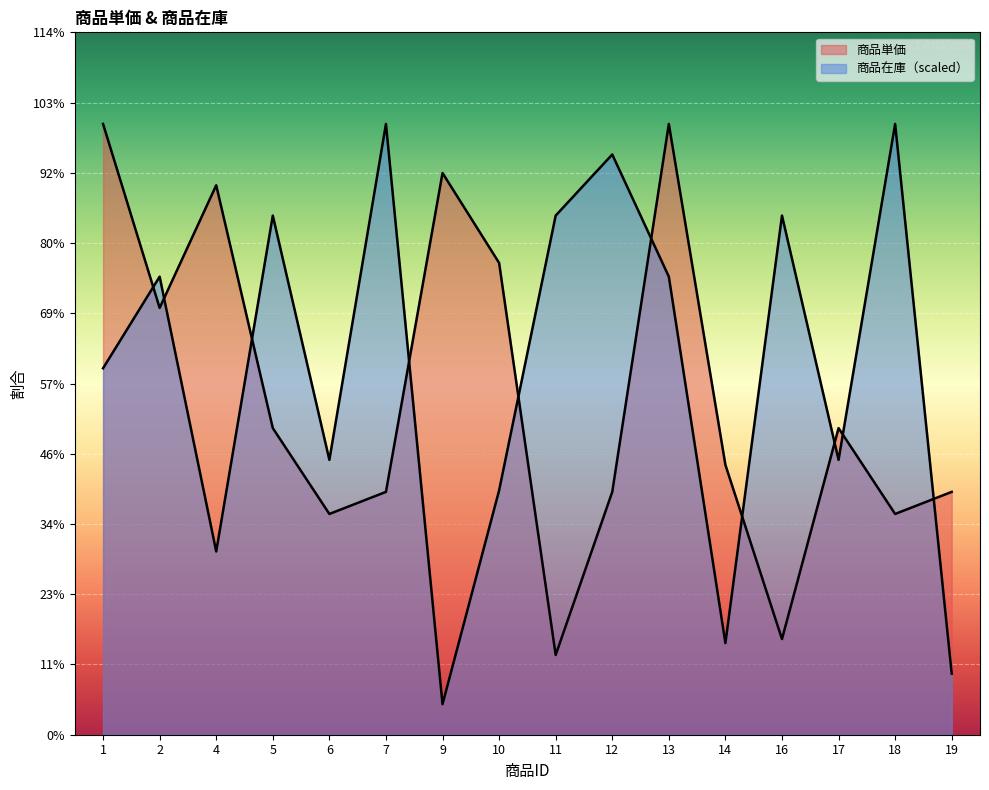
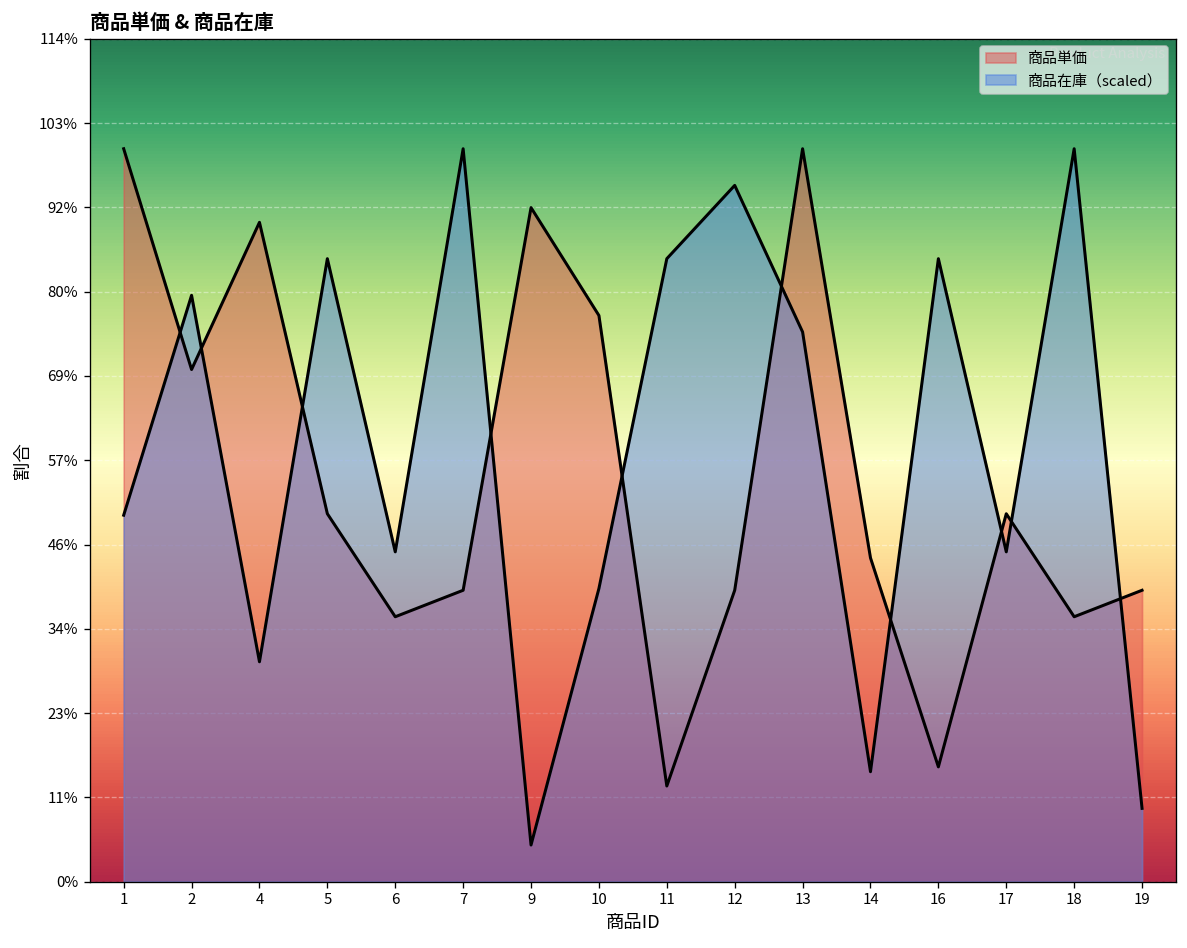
  {
    "商品単価": {
      "1": "99%",
      "2": "69%",
      "4": "89%",
      "5": "50%",
      "6": "36%",
      "7": "39%",
      "9": "91%",
      "10": "77%",
      "11": "13%",
      "12": "39%",
      "13": "99%",
      "14": "44%",
      "16": "16%",
      "17": "50%",
      "18": "36%",
      "19": "39%"
    },
    "商品在庫（scaled）": {
-     "1": "59%",
-     "2": "74%",
+     "1": "50%",
+     "2": "79%",
      "4": "30%",
      "5": "84%",
      "6": "45%",
      "7": "99%",
      "9": "5%",
      "10": "40%",
      "11": "84%",
      "12": "94%",
      "13": "74%",
      "14": "15%",
      "16": "84%",
      "17": "45%",
      "18": "99%",
      "19": "10%"
    }
  }
